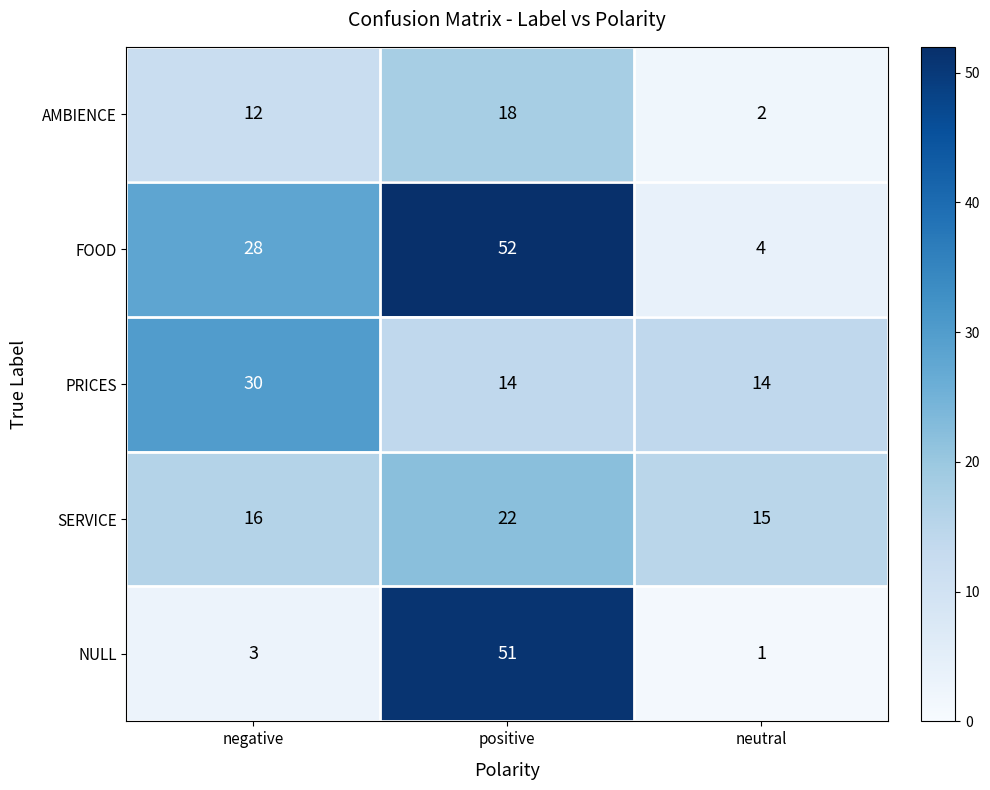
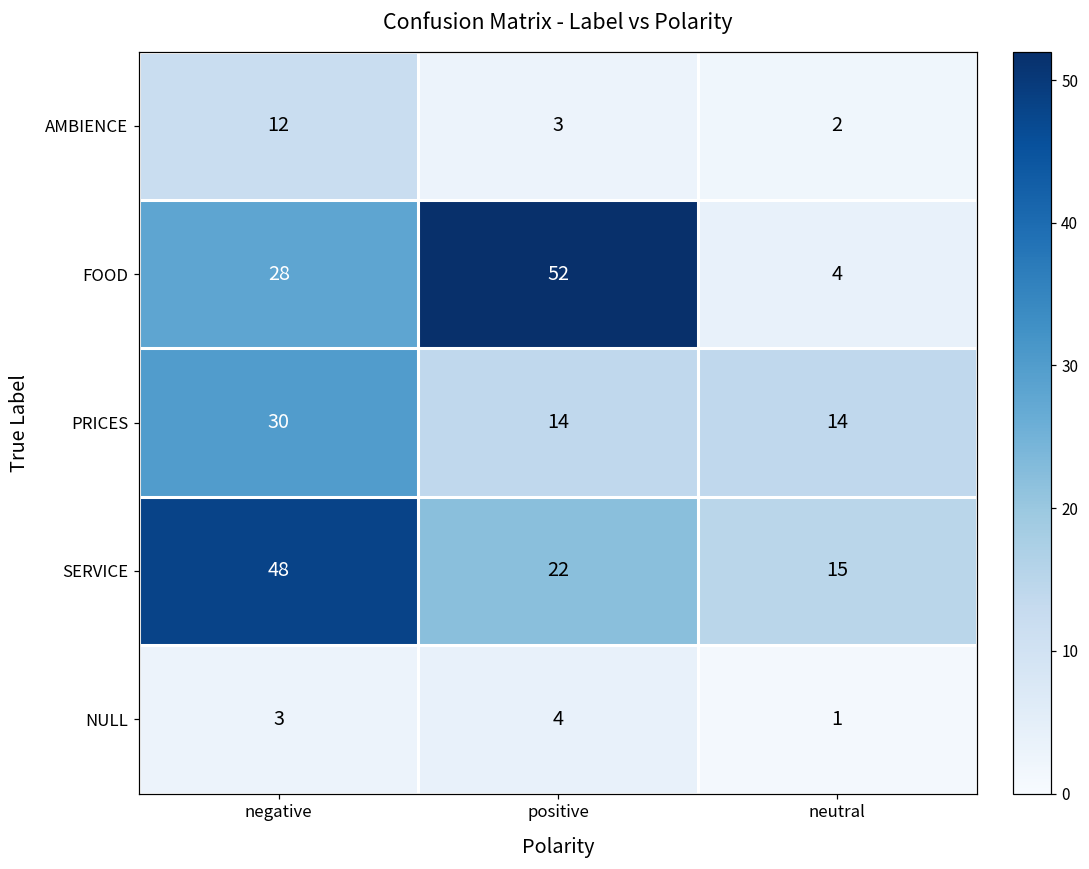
  {
    "AMBIENCE": {
      "negative": 12,
-     "positive": 18,
+     "positive": 3,
      "neutral": 2
    },
    "FOOD": {
      "negative": 28,
      "positive": 52,
      "neutral": 4
    },
    "PRICES": {
      "negative": 30,
      "positive": 14,
      "neutral": 14
    },
    "SERVICE": {
-     "negative": 16,
+     "negative": 48,
      "positive": 22,
      "neutral": 15
    },
    "NULL": {
      "negative": 3,
-     "positive": 51,
+     "positive": 4,
      "neutral": 1
    }
  }
